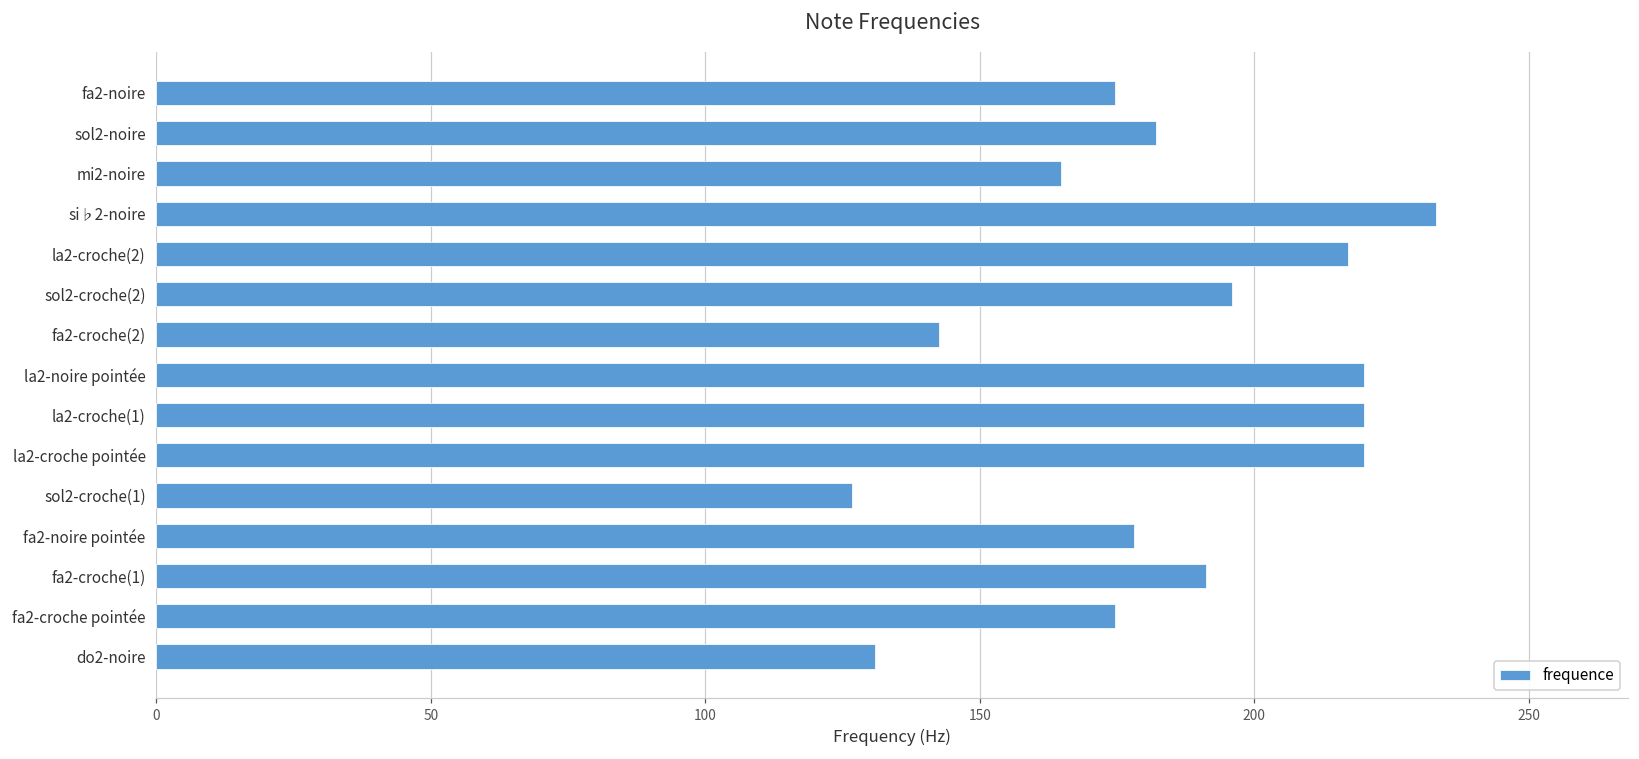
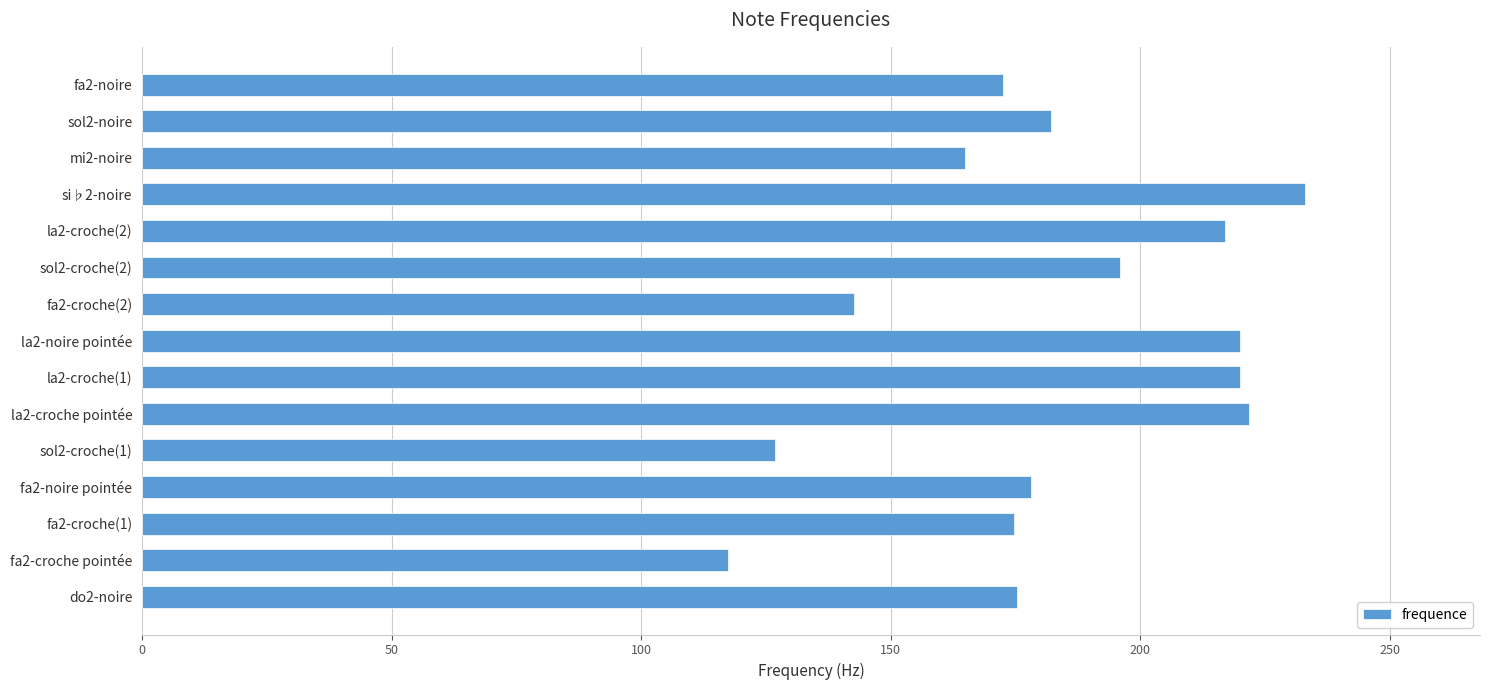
  {
-   "fa2-noire": 175,
+   "fa2-noire": 172,
    "sol2-noire": 182,
    "mi2-noire": 165,
    "si♭2-noire": 233,
    "la2-croche(2)": 217,
    "sol2-croche(2)": 196,
    "fa2-croche(2)": 143,
    "la2-noire pointée": 220,
    "la2-croche(1)": 220,
-   "la2-croche pointée": 220,
+   "la2-croche pointée": 222,
    "sol2-croche(1)": 127,
    "fa2-noire pointée": 178,
-   "fa2-croche(1)": 191,
-   "fa2-croche pointée": 175,
-   "do2-noire": 131
+   "fa2-croche(1)": 175,
+   "fa2-croche pointée": 117,
+   "do2-noire": 175
  }
